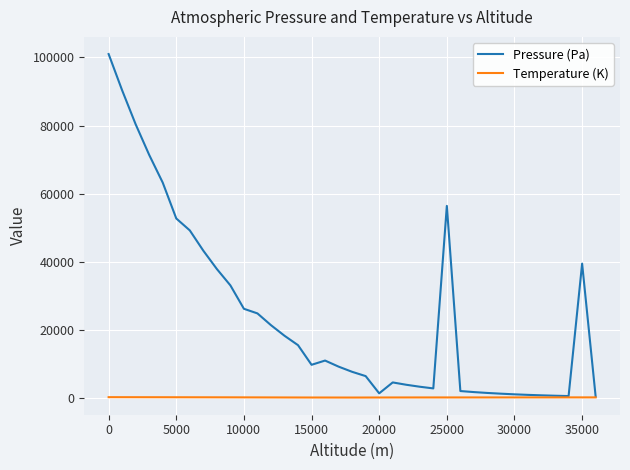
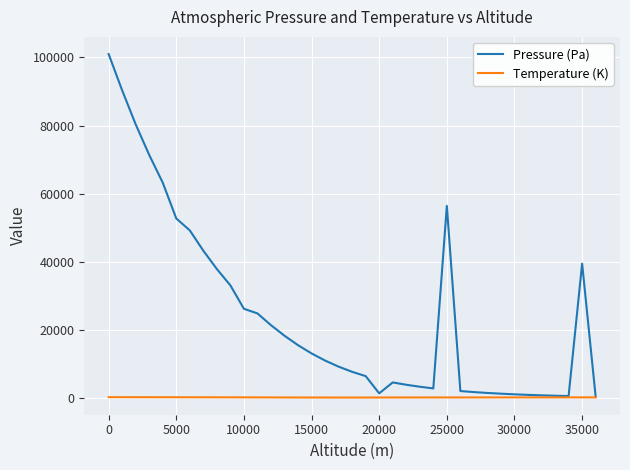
  {
    "Pressure (Pa)": {
      "0": 101000,
      "5000": 53000,
      "10000": 26000,
-     "15000": 10000,
+     "15000": 13000,
      "20000": 1000,
      "25000": 56000,
      "30000": 1000,
      "35000": 39000
    },
    "Temperature (K)": {
      "0": 0,
      "5000": 0,
      "10000": 0,
      "15000": 0,
      "20000": 0,
      "25000": 0,
      "30000": 0,
      "35000": 0
    }
  }
